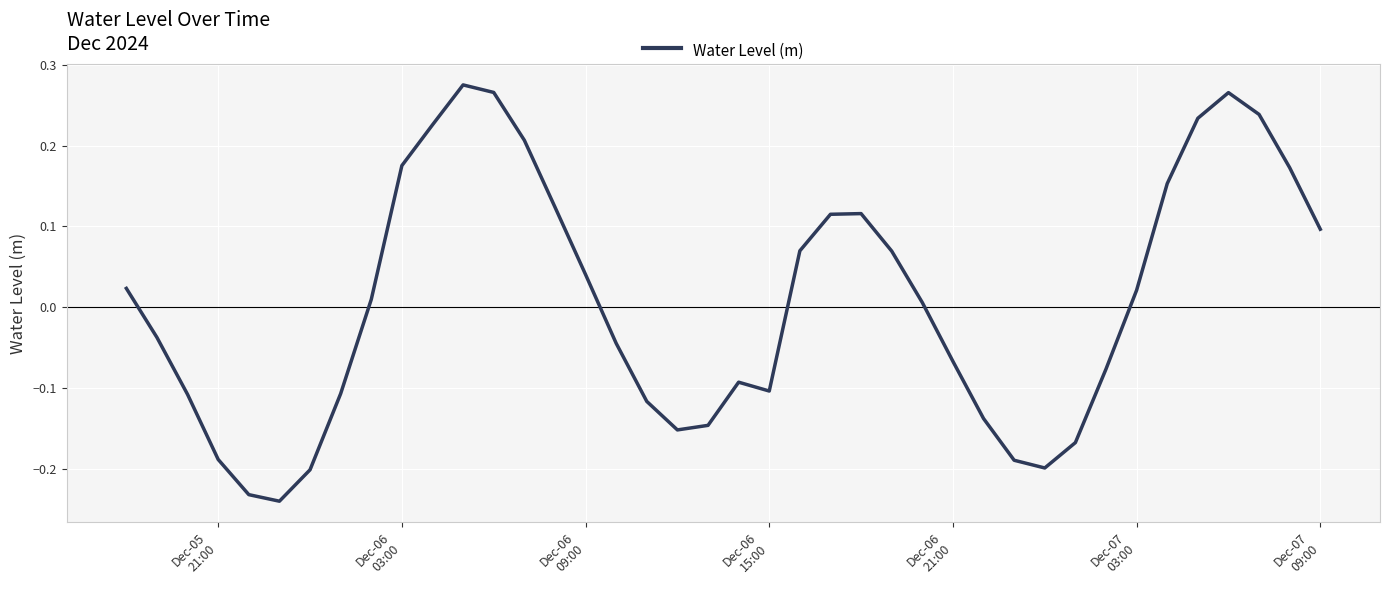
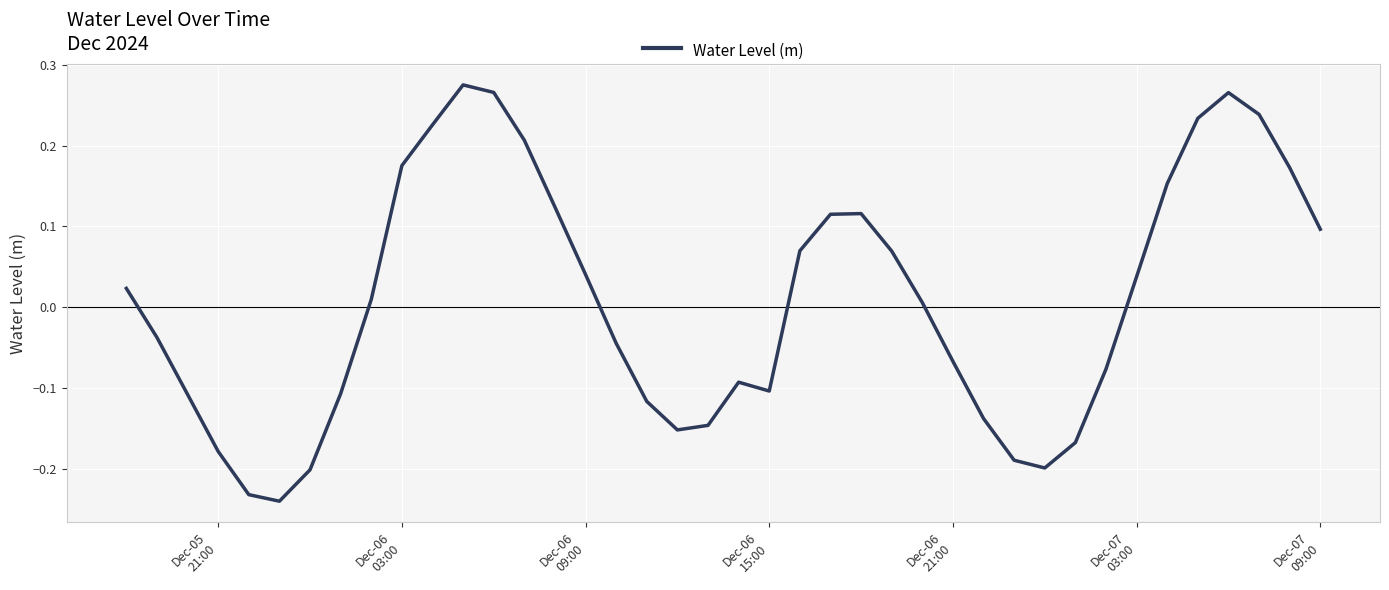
  {
-   "Dec-05 21:00": -0.19,
+   "Dec-05 21:00": -0.18,
    "Dec-06 03:00": 0.18,
    "Dec-06 09:00": 0.04,
    "Dec-06 15:00": -0.10,
    "Dec-06 21:00": -0.07,
-   "Dec-07 03:00": 0.02,
+   "Dec-07 03:00": 0.04,
    "Dec-07 09:00": 0.10
  }
